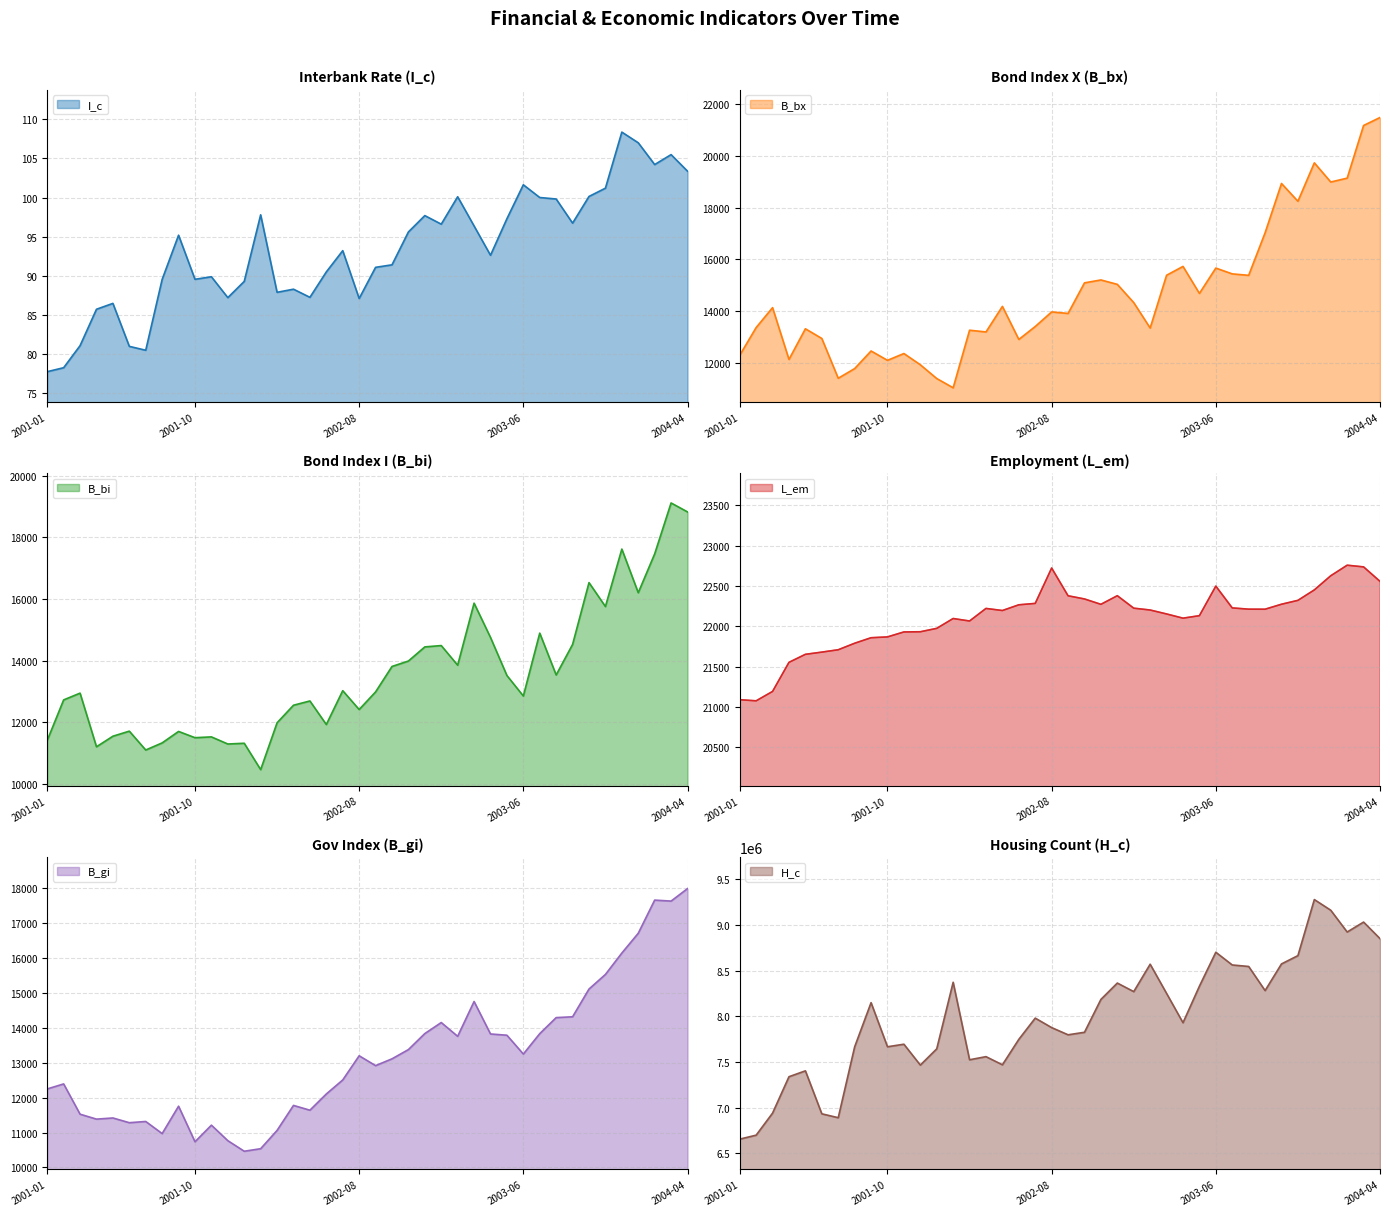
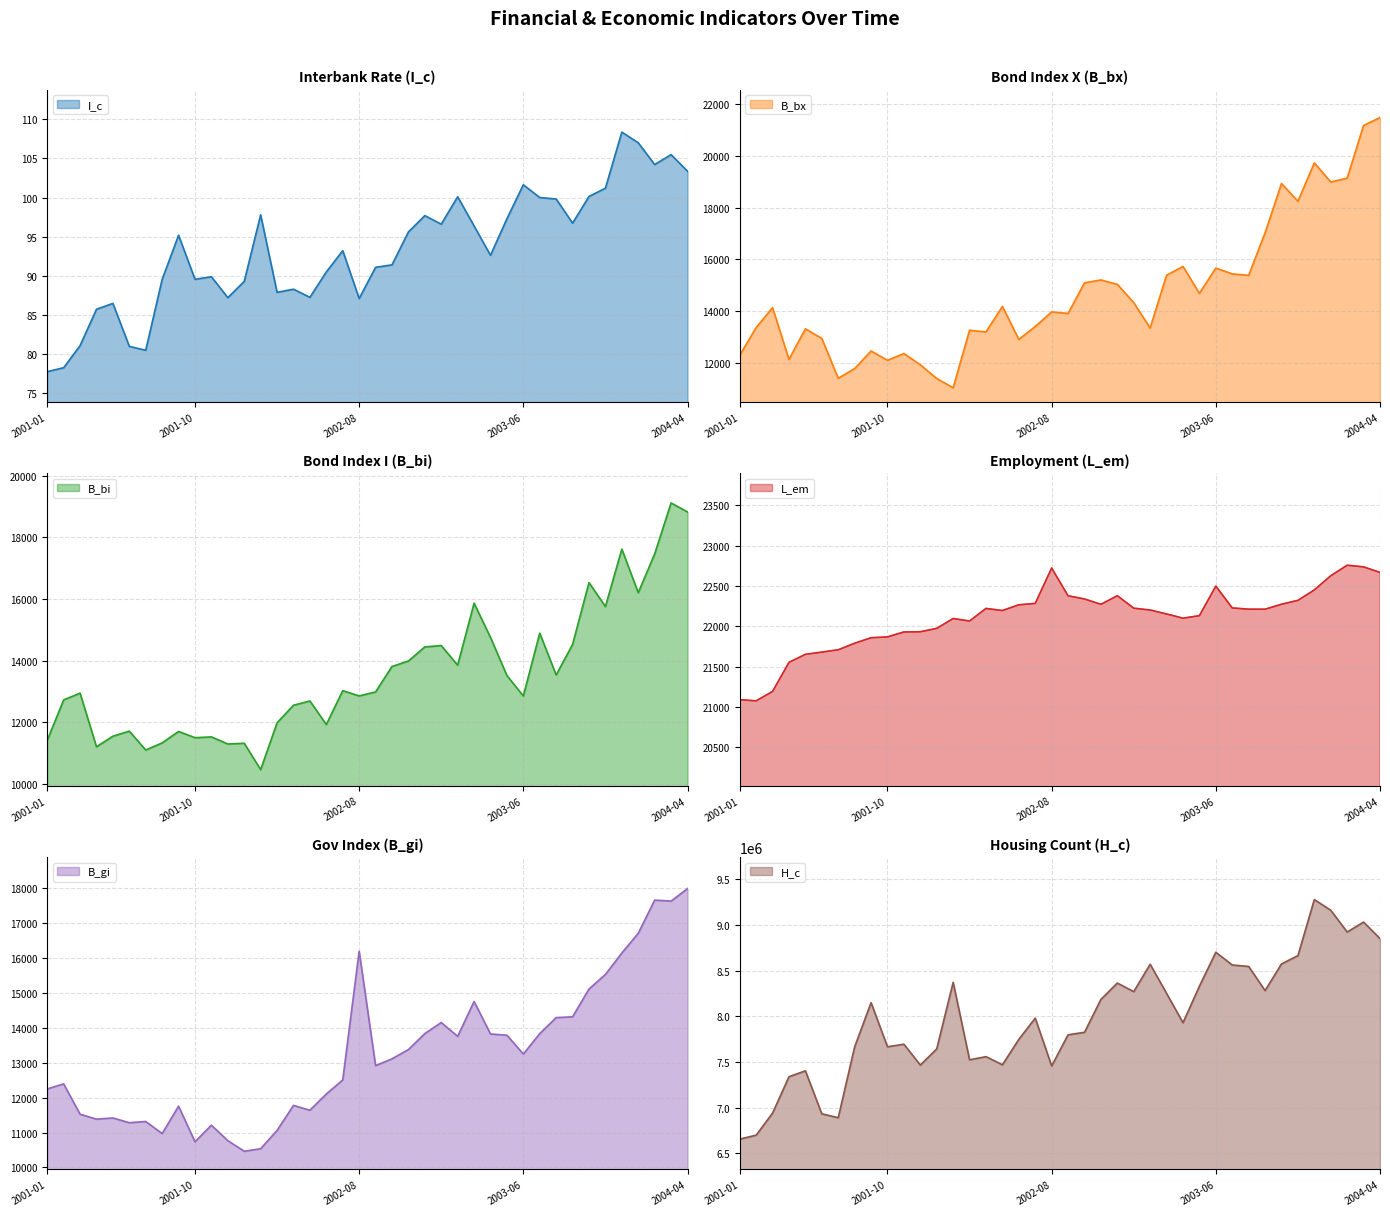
  {
    "Interbank Rate (I_c)": {
      "2001-01": 78,
      "2001-10": 90,
      "2002-08": 87,
      "2003-06": 102,
      "2004-04": 103
    },
    "Bond Index X (B_bx)": {
      "2001-01": 12300,
      "2001-10": 12100,
      "2002-08": 14000,
      "2003-06": 15700,
      "2004-04": 21500
    },
    "Bond Index I (B_bi)": {
      "2001-01": 11400,
      "2001-10": 11500,
-     "2002-08": 12400,
+     "2002-08": 12900,
      "2003-06": 12900,
      "2004-04": 18800
    },
    "Employment (L_em)": {
      "2001-01": 21100,
      "2001-10": 21900,
      "2002-08": 22700,
      "2003-06": 22500,
-     "2004-04": 22600
+     "2004-04": 22700
    },
    "Gov Index (B_gi)": {
      "2001-01": 12300,
      "2001-10": 10700,
-     "2002-08": 13200,
+     "2002-08": 16200,
      "2003-06": 13300,
      "2004-04": 18000
    },
    "Housing Count (H_c)": {
      "2001-01": 6700000,
      "2001-10": 7700000,
-     "2002-08": 7900000,
+     "2002-08": 7500000,
      "2003-06": 8700000,
      "2004-04": 8900000
    }
  }
